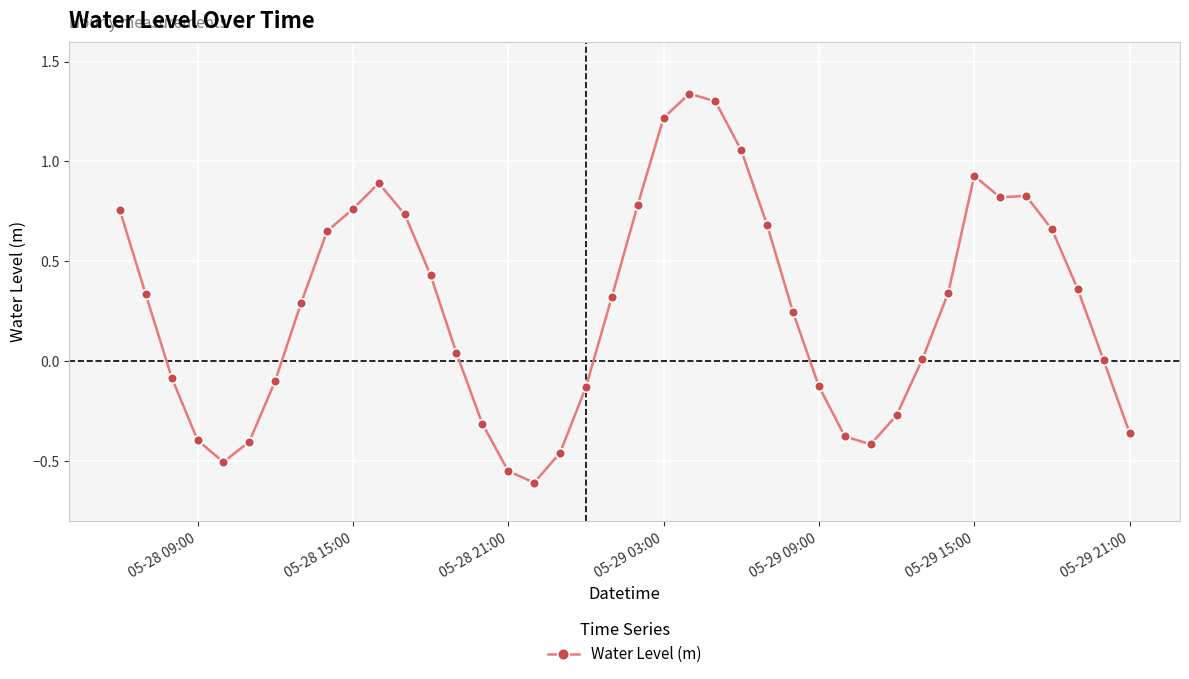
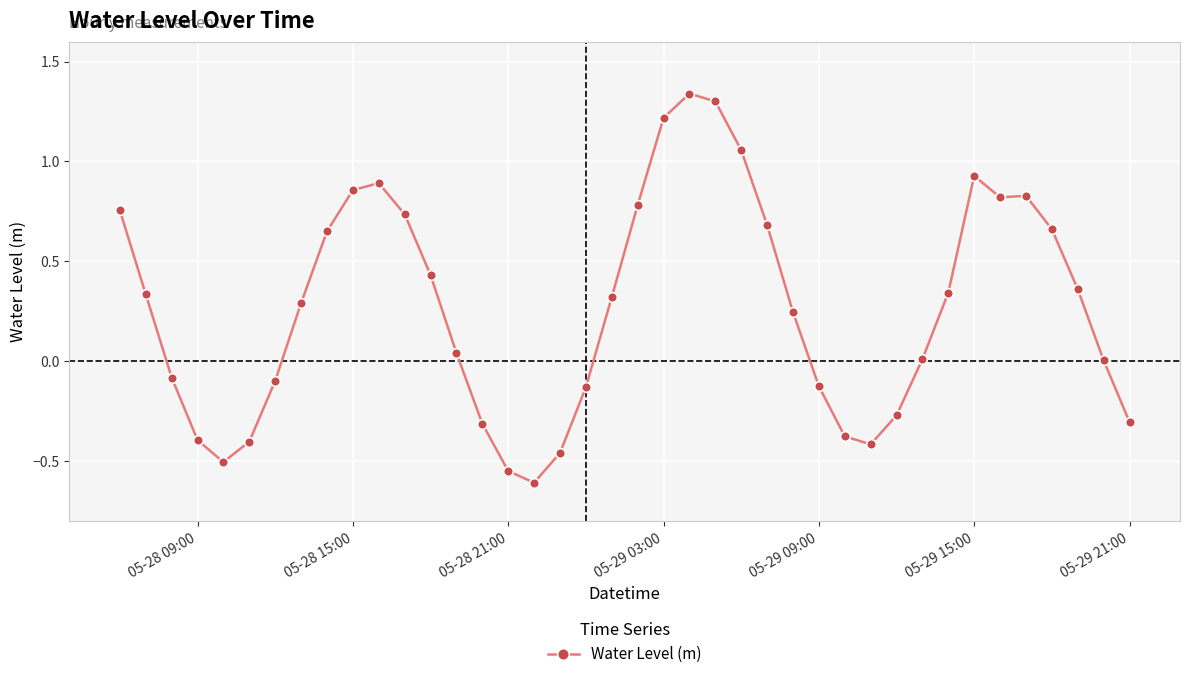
  {
    "05-28 09:00": -0.39,
-   "05-28 15:00": 0.76,
+   "05-28 15:00": 0.86,
    "05-28 21:00": -0.55,
    "05-29 03:00": 1.22,
    "05-29 09:00": -0.12,
    "05-29 15:00": 0.93,
-   "05-29 21:00": -0.36
+   "05-29 21:00": -0.30
  }
